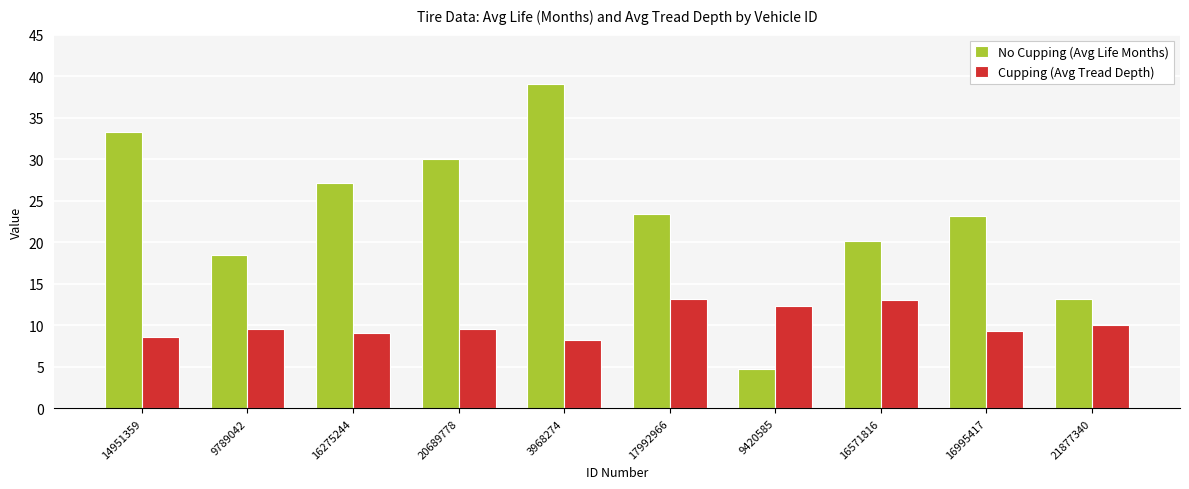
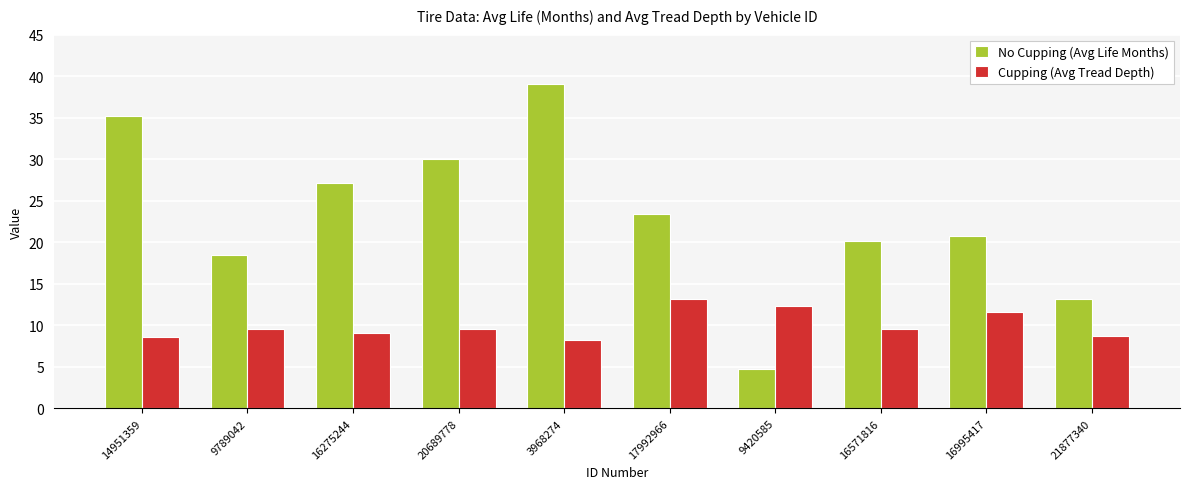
  {
    "No Cupping (Avg Life Months)": {
-     "14951359": 33,
+     "14951359": 35,
      "9789042": 19,
      "16275244": 27,
      "20689778": 30,
      "3968274": 39,
      "17992966": 23,
      "9420585": 5,
      "16571816": 20,
-     "16995417": 23,
+     "16995417": 21,
      "21877340": 13
    },
    "Cupping (Avg Tread Depth)": {
      "14951359": 9,
      "9789042": 10,
      "16275244": 9,
      "20689778": 10,
      "3968274": 8,
      "17992966": 13,
      "9420585": 12,
-     "16571816": 13,
-     "16995417": 9,
-     "21877340": 10
+     "16571816": 10,
+     "16995417": 12,
+     "21877340": 9
    }
  }
